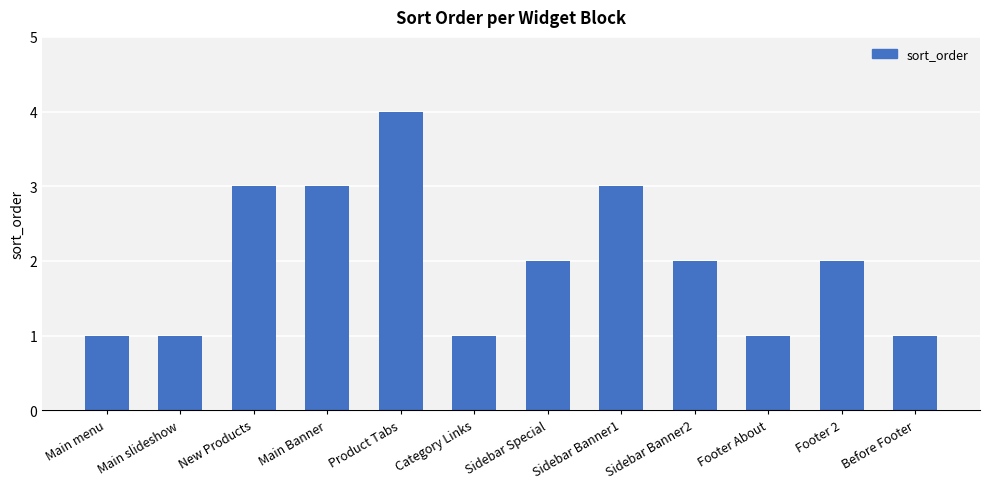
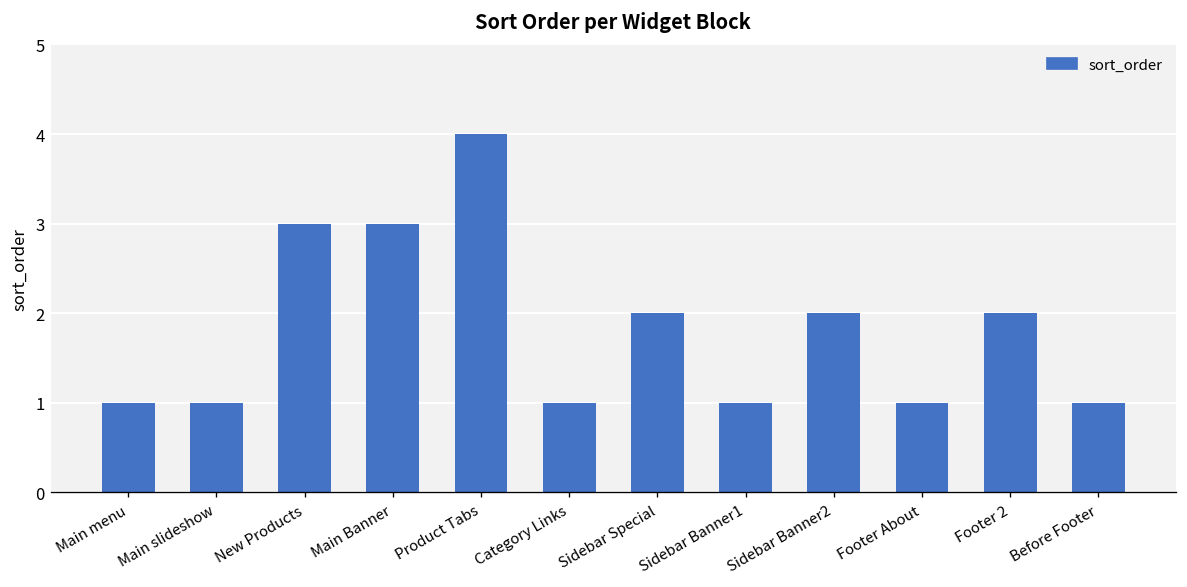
  {
    "Main menu": 1,
    "Main slideshow": 1,
    "New Products": 3,
    "Main Banner": 3,
    "Product Tabs": 4,
    "Category Links": 1,
    "Sidebar Special": 2,
-   "Sidebar Banner1": 3,
+   "Sidebar Banner1": 1,
    "Sidebar Banner2": 2,
    "Footer About": 1,
    "Footer 2": 2,
    "Before Footer": 1
  }
